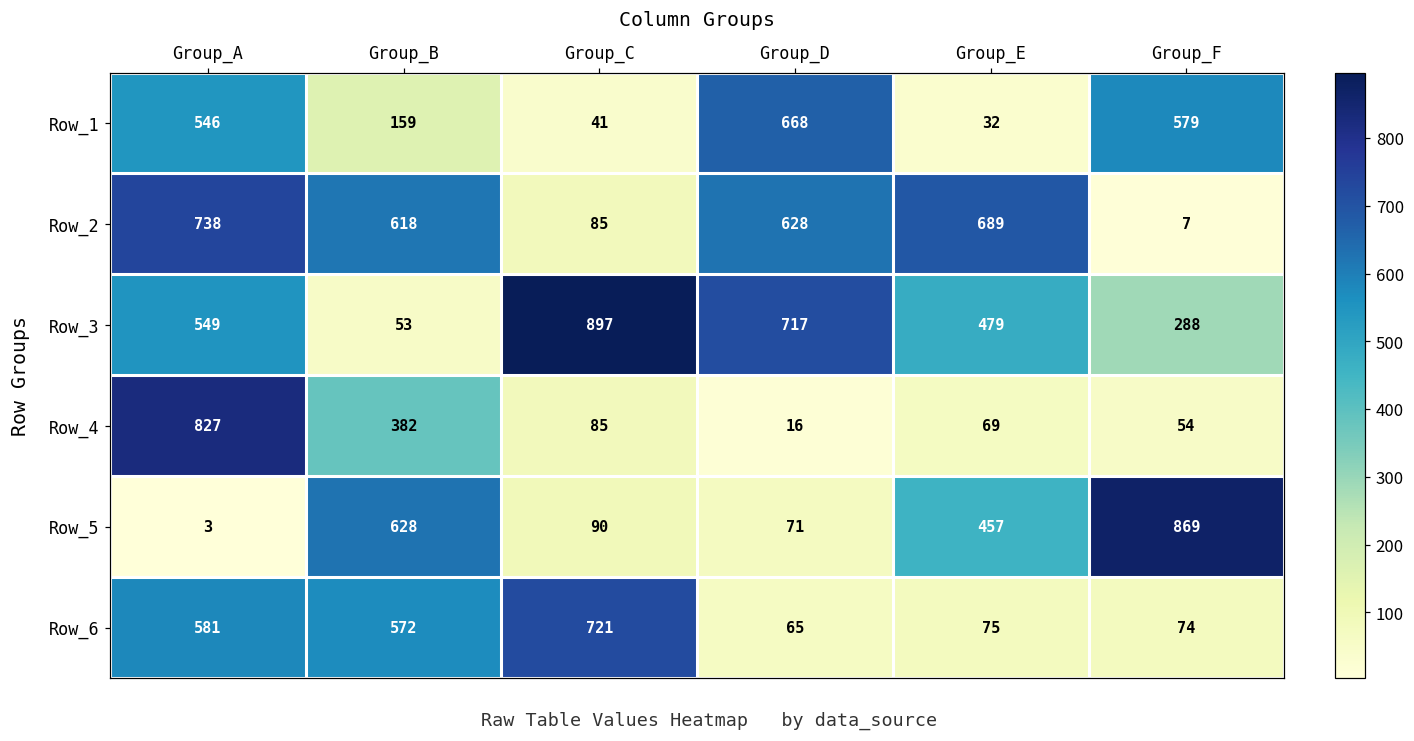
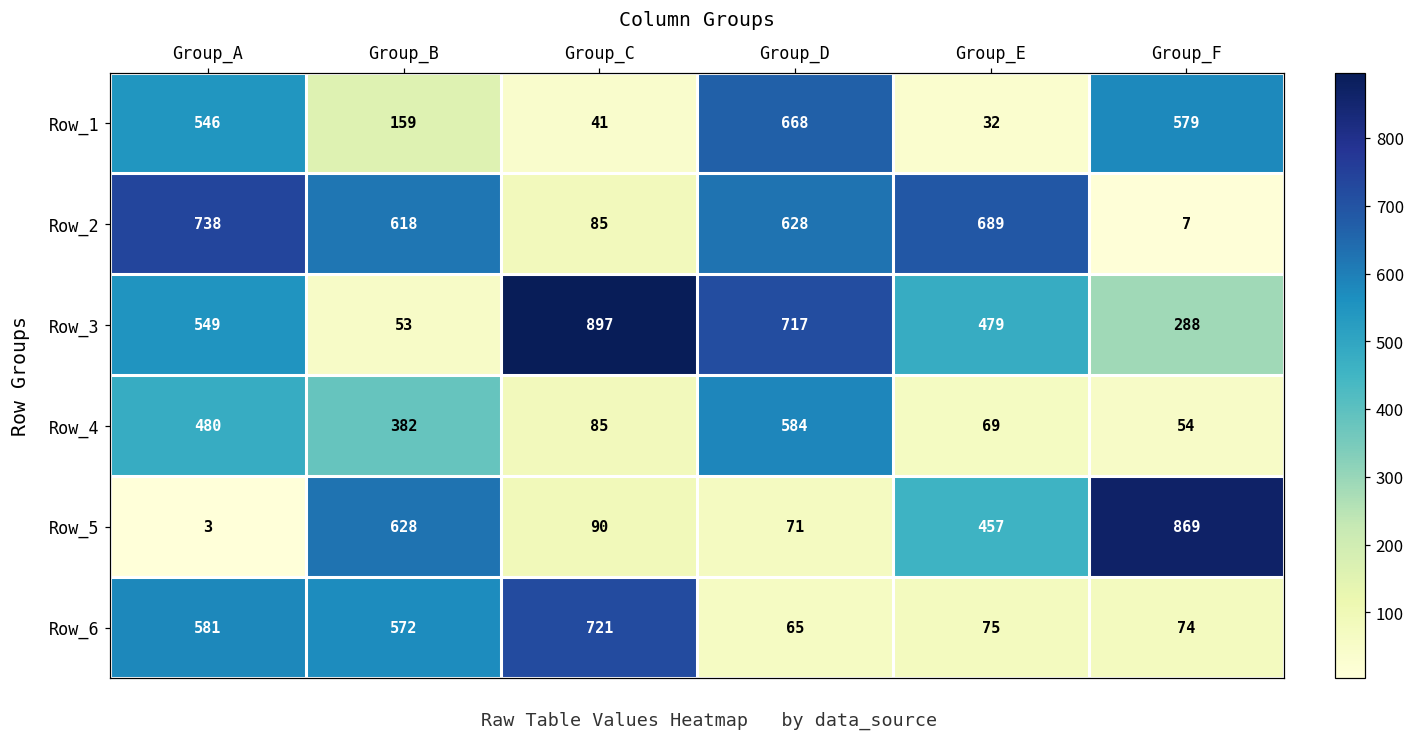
  {
    "Row_1": {
      "Group_A": 546,
      "Group_B": 159,
      "Group_C": 41,
      "Group_D": 668,
      "Group_E": 32,
      "Group_F": 579
    },
    "Row_2": {
      "Group_A": 738,
      "Group_B": 618,
      "Group_C": 85,
      "Group_D": 628,
      "Group_E": 689,
      "Group_F": 7
    },
    "Row_3": {
      "Group_A": 549,
      "Group_B": 53,
      "Group_C": 897,
      "Group_D": 717,
      "Group_E": 479,
      "Group_F": 288
    },
    "Row_4": {
-     "Group_A": 827,
+     "Group_A": 480,
      "Group_B": 382,
      "Group_C": 85,
-     "Group_D": 16,
+     "Group_D": 584,
      "Group_E": 69,
      "Group_F": 54
    },
    "Row_5": {
      "Group_A": 3,
      "Group_B": 628,
      "Group_C": 90,
      "Group_D": 71,
      "Group_E": 457,
      "Group_F": 869
    },
    "Row_6": {
      "Group_A": 581,
      "Group_B": 572,
      "Group_C": 721,
      "Group_D": 65,
      "Group_E": 75,
      "Group_F": 74
    }
  }
